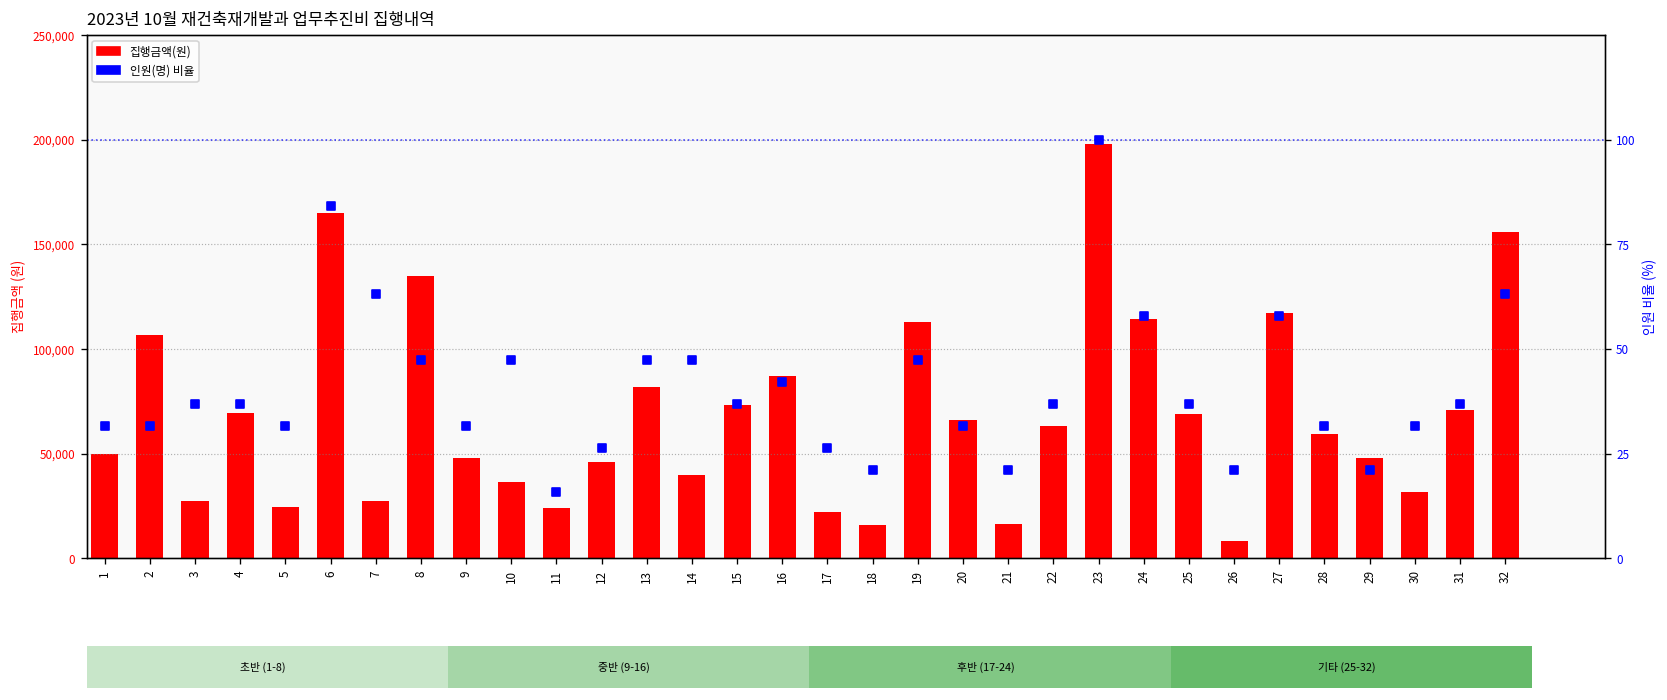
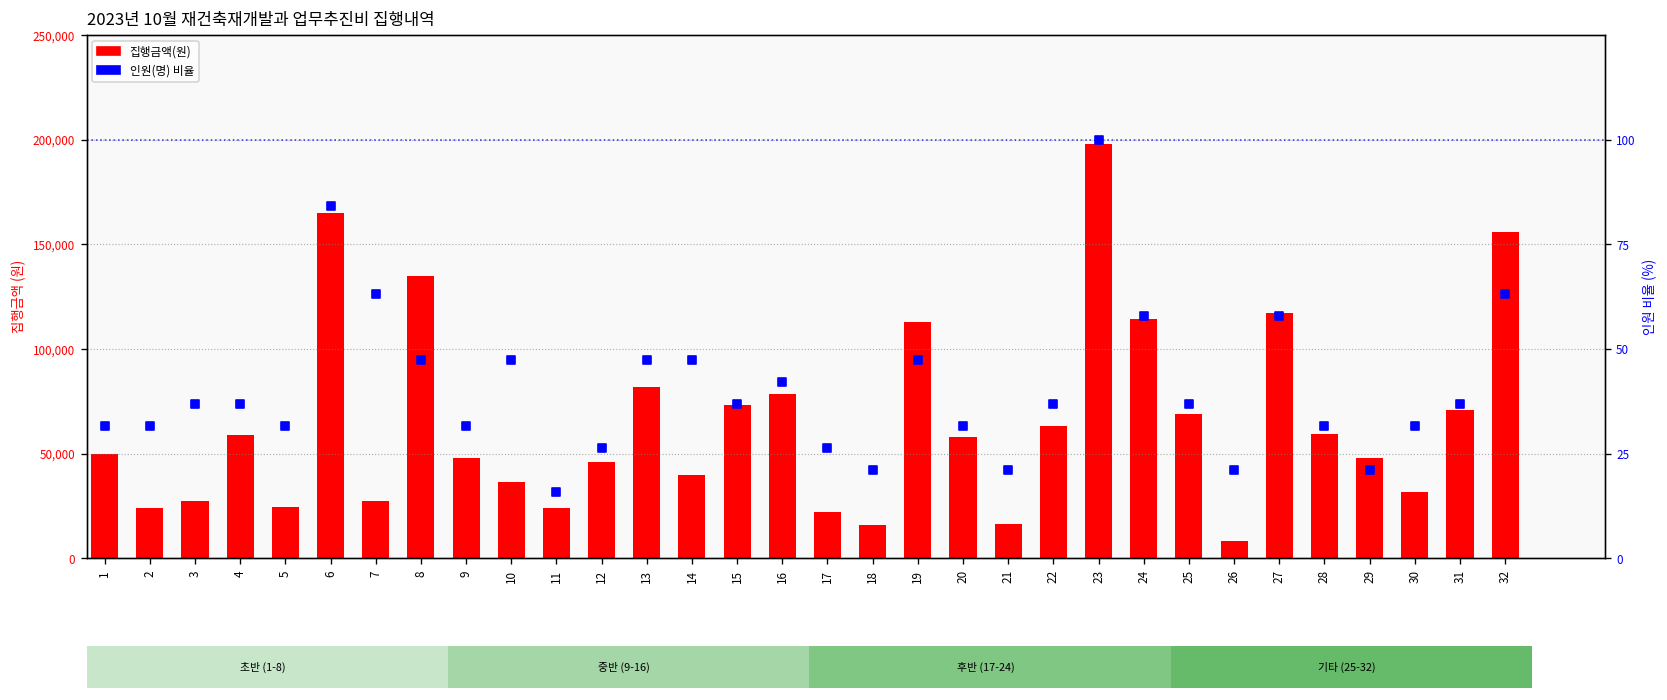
  {
    "집행금액(원)": {
      "1": "50,000",
-     "2": "107,000",
+     "2": "24,000",
      "3": "28,000",
-     "4": "69,000",
+     "4": "59,000",
      "5": "24,000",
      "6": "165,000",
      "7": "28,000",
      "8": "135,000",
      "9": "48,000",
      "10": "36,000",
      "11": "24,000",
      "12": "46,000",
      "13": "82,000",
      "14": "40,000",
      "15": "73,000",
-     "16": "87,000",
+     "16": "78,000",
      "17": "22,000",
      "18": "16,000",
      "19": "113,000",
-     "20": "66,000",
+     "20": "58,000",
      "21": "17,000",
      "22": "63,000",
      "23": "198,000",
      "24": "114,000",
      "25": "69,000",
      "26": "8,000",
      "27": "117,000",
      "28": "60,000",
      "29": "48,000",
      "30": "32,000",
      "31": "71,000",
      "32": "156,000"
    }
  }
